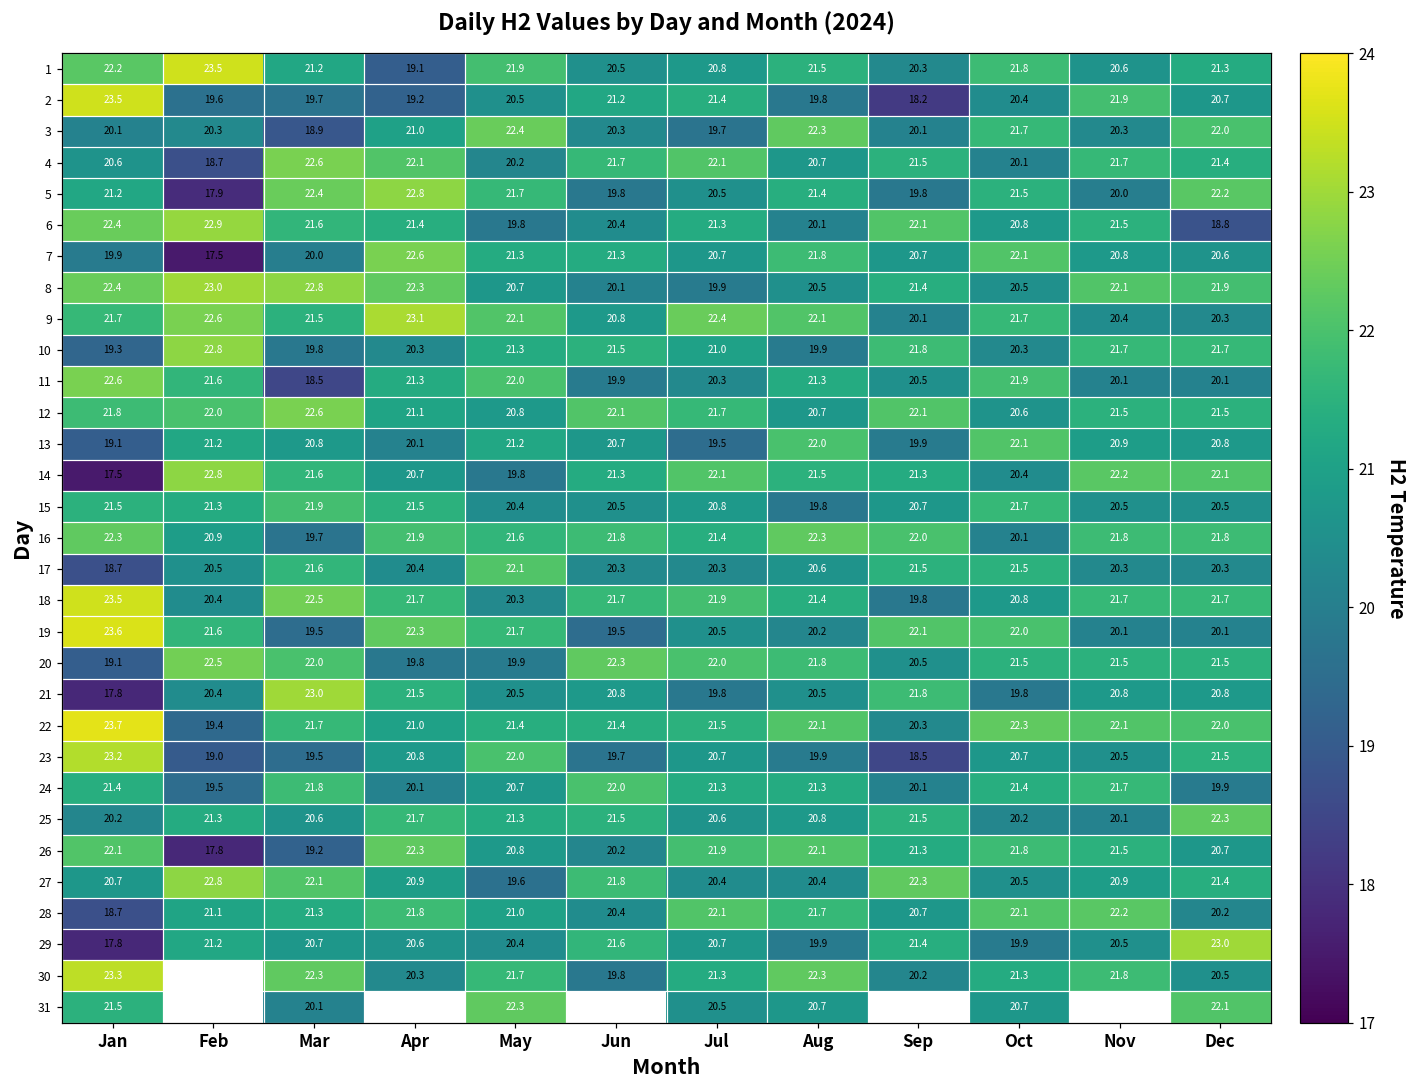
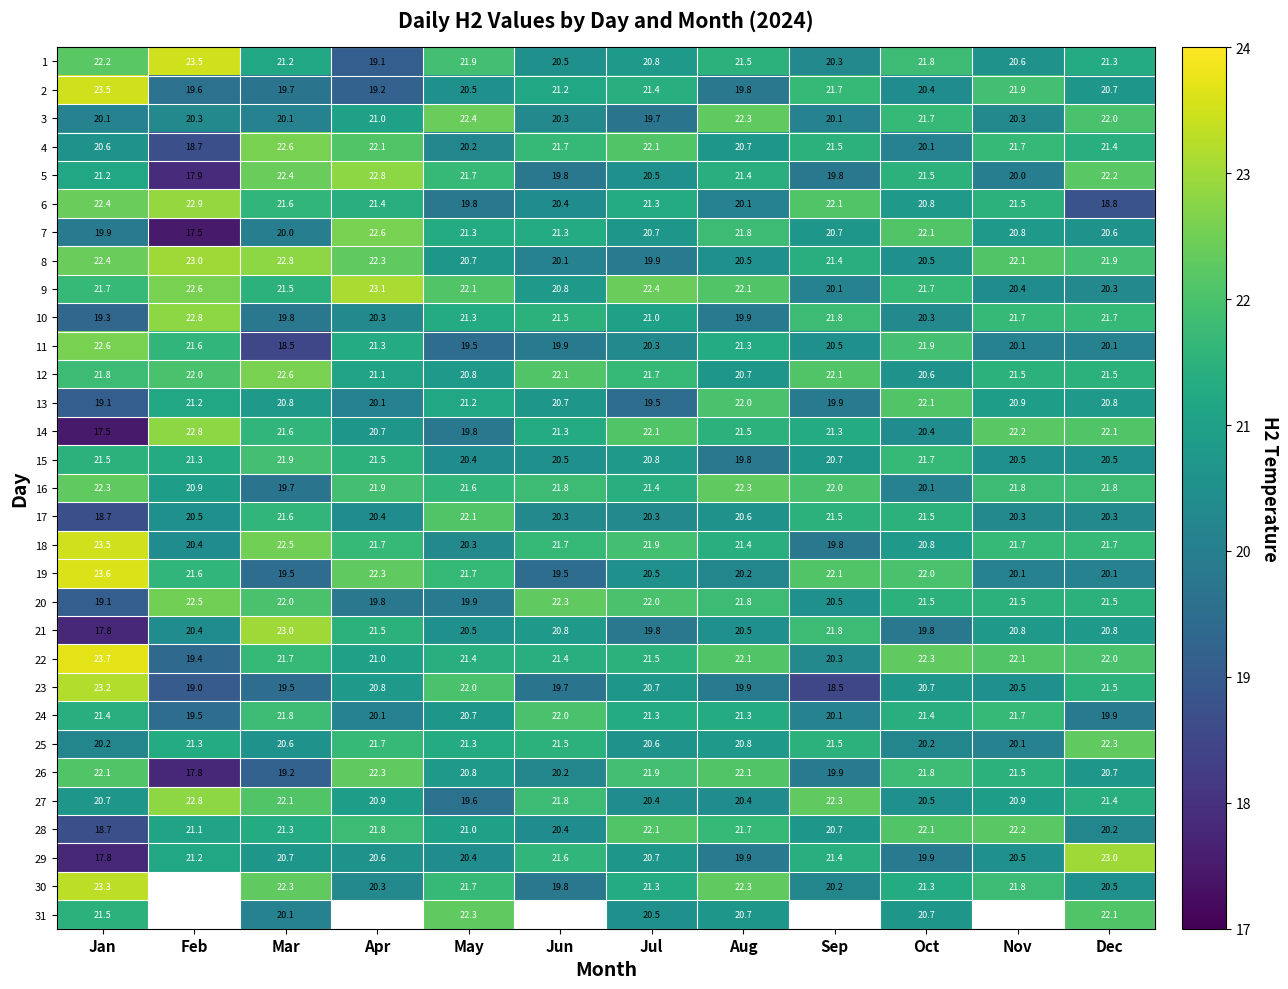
  {
    "2": {
      "Jan": 23.5,
      "Feb": 19.6,
      "Mar": 19.7,
      "Apr": 19.2,
      "May": 20.5,
      "Jun": 21.2,
      "Jul": 21.4,
      "Aug": 19.8,
-     "Sep": 18.2,
+     "Sep": 21.7,
      "Oct": 20.4,
      "Nov": 21.9,
      "Dec": 20.7
    },
    "3": {
      "Jan": 20.1,
      "Feb": 20.3,
-     "Mar": 18.9,
+     "Mar": 20.1,
      "Apr": 21.0,
      "May": 22.4,
      "Jun": 20.3,
      "Jul": 19.7,
      "Aug": 22.3,
      "Sep": 20.1,
      "Oct": 21.7,
      "Nov": 20.3,
      "Dec": 22.0
    },
    "11": {
      "Jan": 22.6,
      "Feb": 21.6,
      "Mar": 18.5,
      "Apr": 21.3,
-     "May": 22.0,
+     "May": 19.5,
      "Jun": 19.9,
      "Jul": 20.3,
      "Aug": 21.3,
      "Sep": 20.5,
      "Oct": 21.9,
      "Nov": 20.1,
      "Dec": 20.1
    },
    "26": {
      "Jan": 22.1,
      "Feb": 17.8,
      "Mar": 19.2,
      "Apr": 22.3,
      "May": 20.8,
      "Jun": 20.2,
      "Jul": 21.9,
      "Aug": 22.1,
-     "Sep": 21.3,
+     "Sep": 19.9,
      "Oct": 21.8,
      "Nov": 21.5,
      "Dec": 20.7
    }
  }
